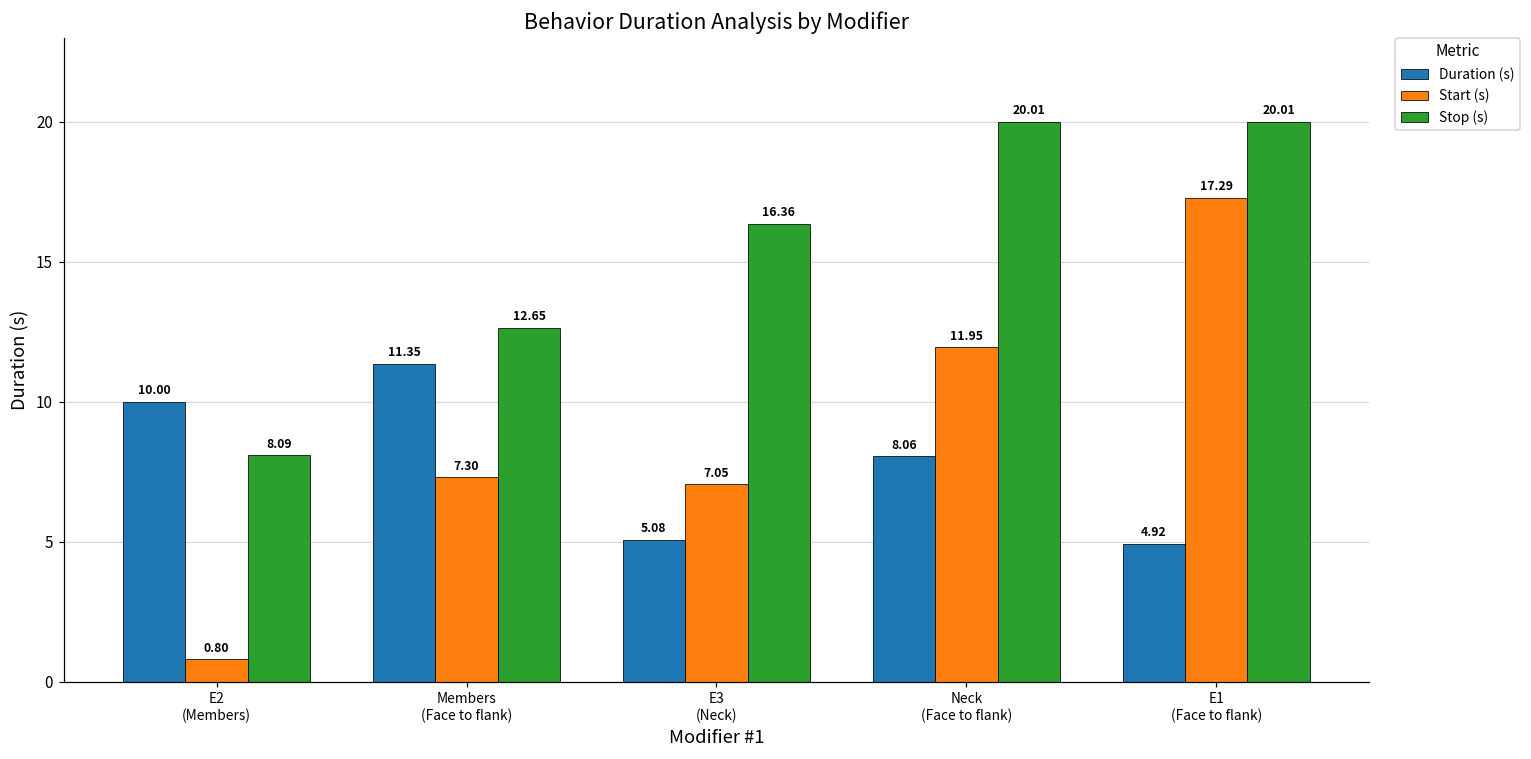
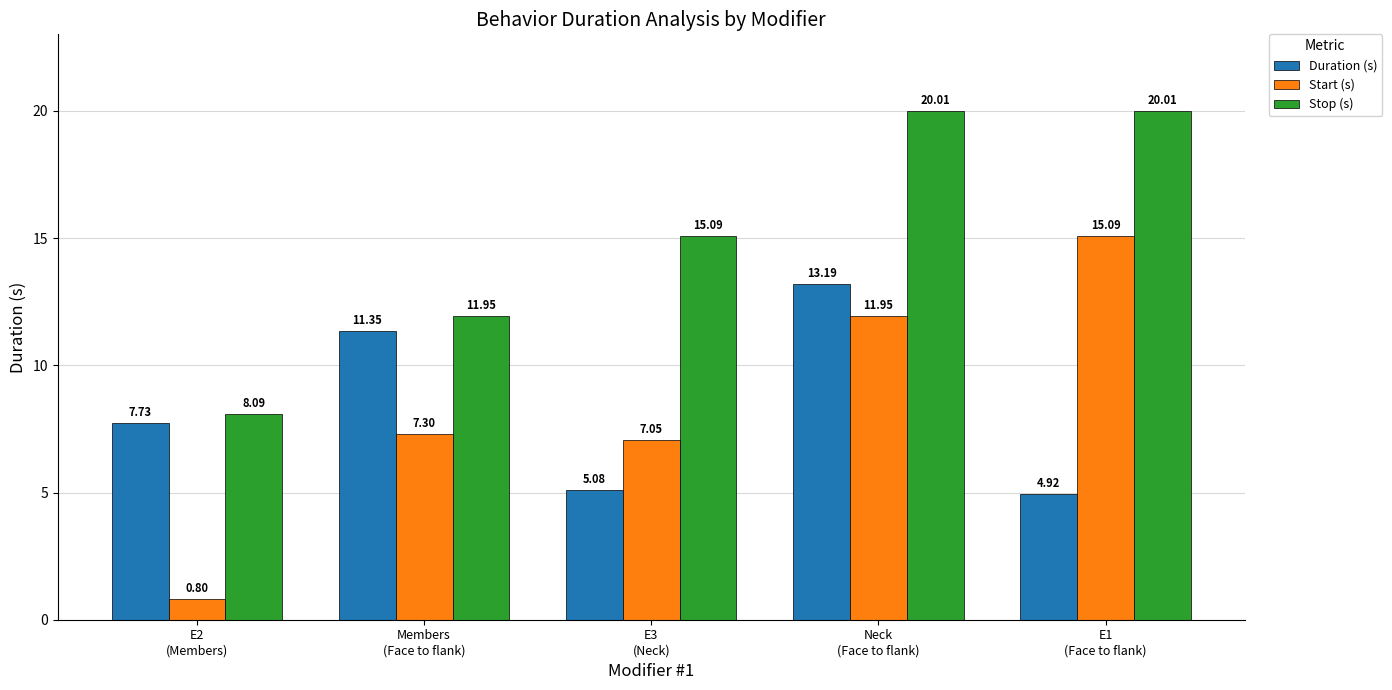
  {
    "Duration (s)": {
-     "E2 (Members)": 10.00,
+     "E2 (Members)": 7.73,
      "Members (Face to flank)": 11.35,
      "E3 (Neck)": 5.08,
-     "Neck (Face to flank)": 8.06,
+     "Neck (Face to flank)": 13.19,
      "E1 (Face to flank)": 4.92
    },
    "Start (s)": {
      "E2 (Members)": 0.80,
      "Members (Face to flank)": 7.30,
      "E3 (Neck)": 7.05,
      "Neck (Face to flank)": 11.95,
-     "E1 (Face to flank)": 17.29
+     "E1 (Face to flank)": 15.09
    },
    "Stop (s)": {
      "E2 (Members)": 8.09,
-     "Members (Face to flank)": 12.65,
-     "E3 (Neck)": 16.36,
+     "Members (Face to flank)": 11.95,
+     "E3 (Neck)": 15.09,
      "Neck (Face to flank)": 20.01,
      "E1 (Face to flank)": 20.01
    }
  }
